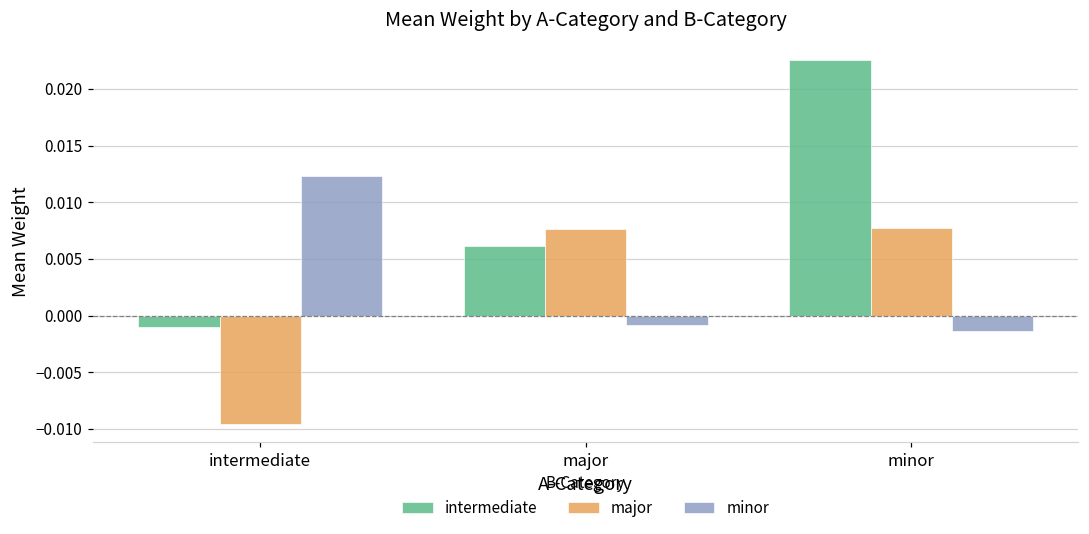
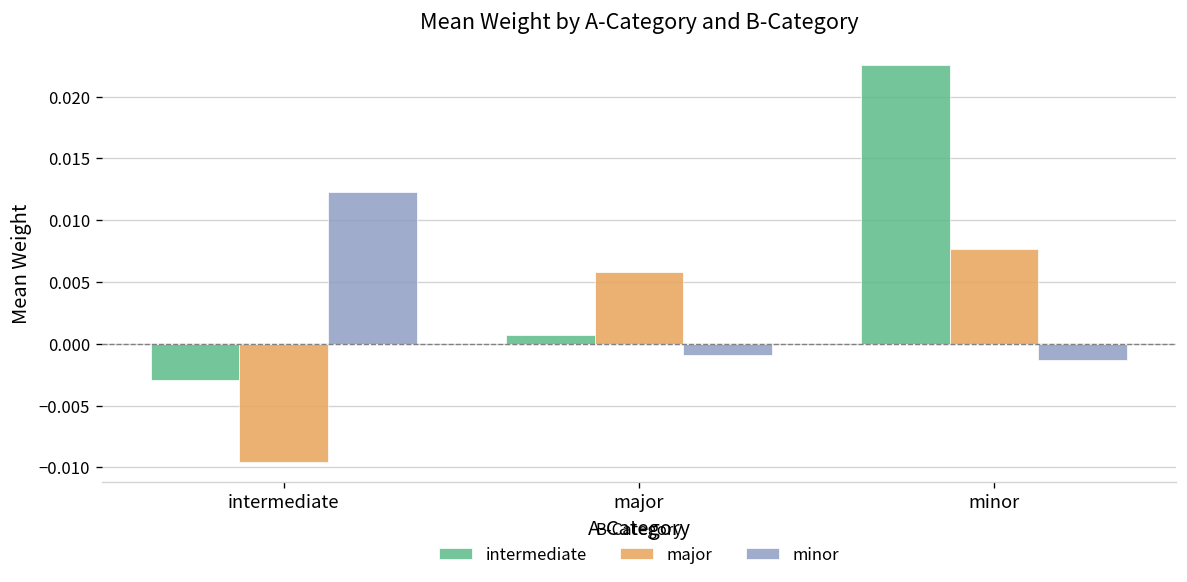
  {
    "intermediate": {
-     "intermediate": -0.0010,
-     "major": 0.0062,
+     "intermediate": -0.0029,
+     "major": 0.0007,
      "minor": 0.0226
    },
    "major": {
      "intermediate": -0.0096,
-     "major": 0.0076,
+     "major": 0.0058,
      "minor": 0.0077
    },
    "minor": {
      "intermediate": 0.0123,
      "major": -0.0009,
      "minor": -0.0013
    }
  }
